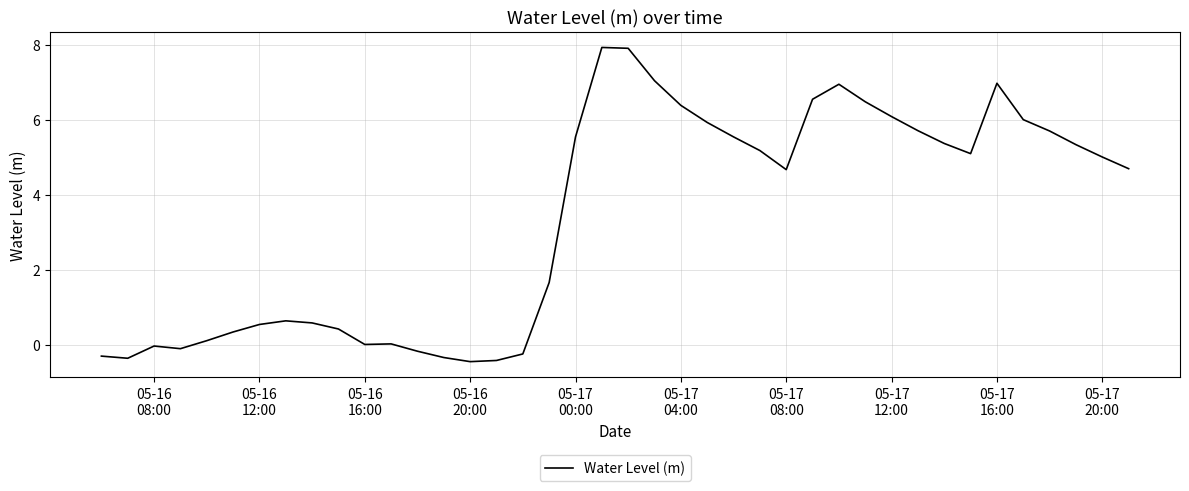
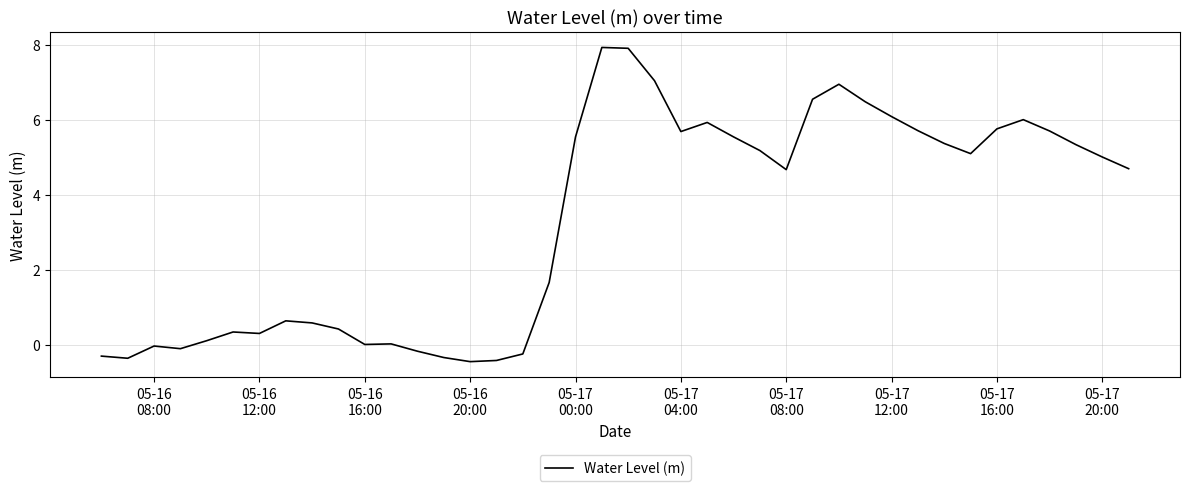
  {
    "05-16 08:00": 0.0,
-   "05-16 12:00": 0.5,
+   "05-16 12:00": 0.3,
    "05-16 16:00": 0.0,
    "05-16 20:00": -0.4,
    "05-17 00:00": 5.6,
-   "05-17 04:00": 6.4,
+   "05-17 04:00": 5.7,
    "05-17 08:00": 4.7,
    "05-17 12:00": 6.1,
-   "05-17 16:00": 7.0,
+   "05-17 16:00": 5.8,
    "05-17 20:00": 5.0
  }
